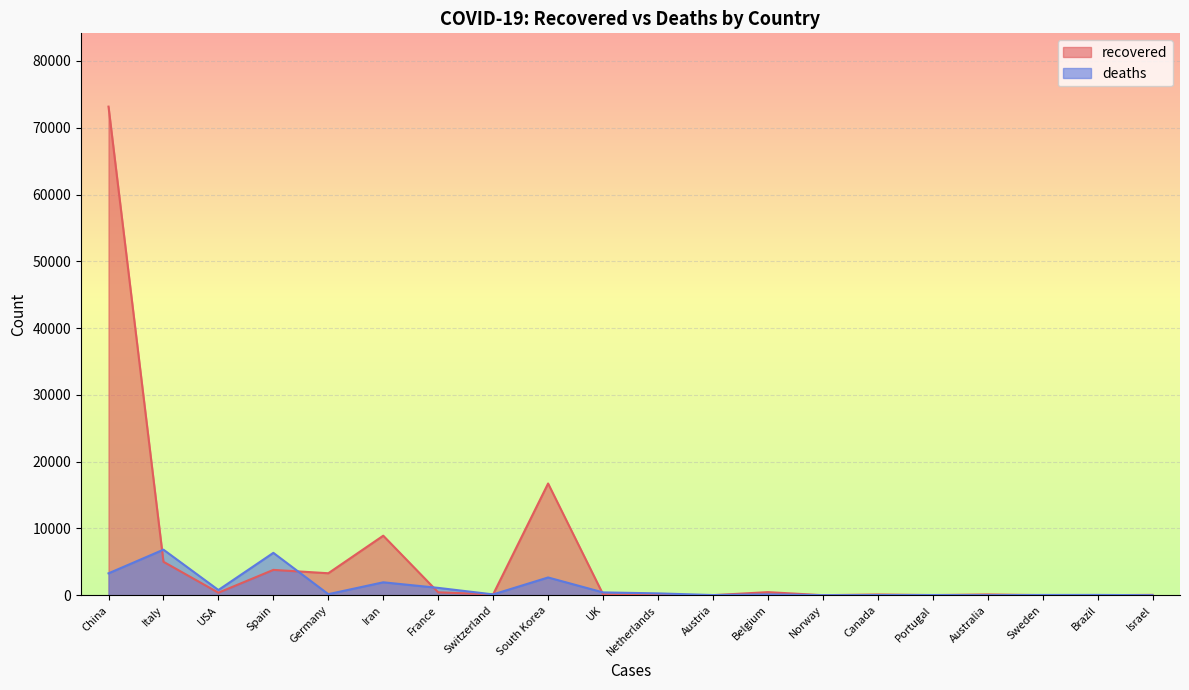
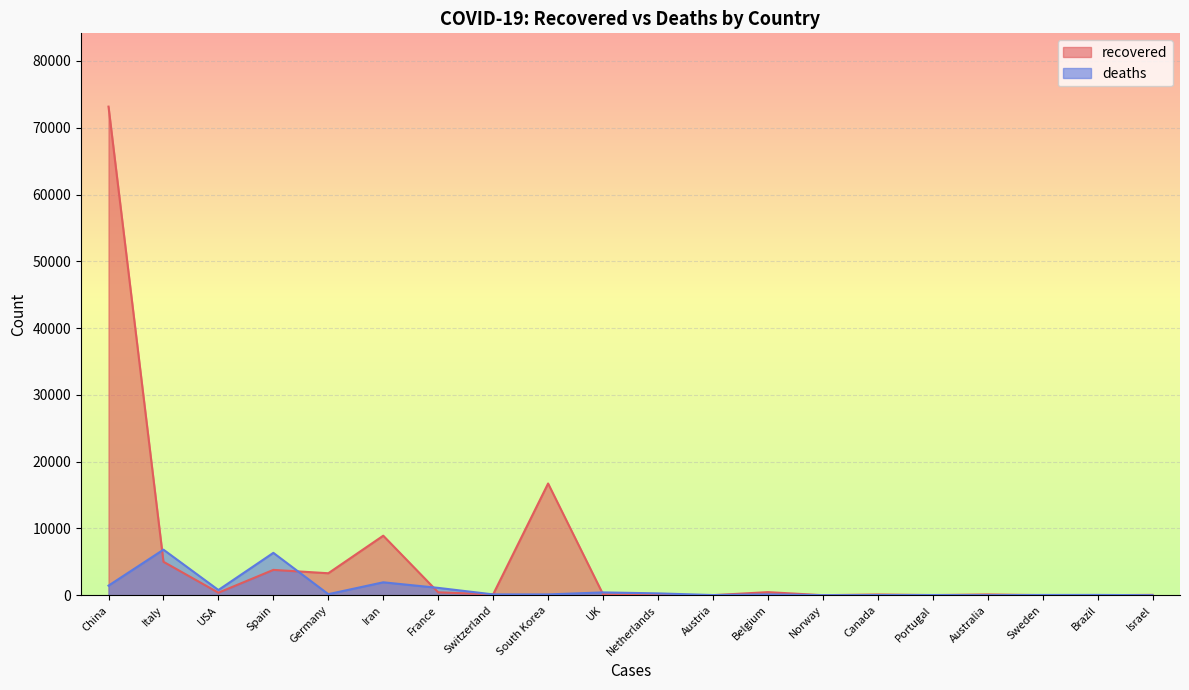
  {
    "recovered": {
      "China": 73000,
      "Italy": 5000,
      "USA": 0,
      "Spain": 4000,
      "Germany": 3000,
      "Iran": 9000,
      "France": 0,
      "South Korea": 17000
    },
    "deaths": {
-     "China": 3000,
+     "China": 1000,
      "Italy": 7000,
      "USA": 1000,
      "Spain": 6000,
      "Germany": 0,
      "Iran": 2000,
      "France": 1000,
-     "South Korea": 3000
+     "South Korea": 0
    }
  }
